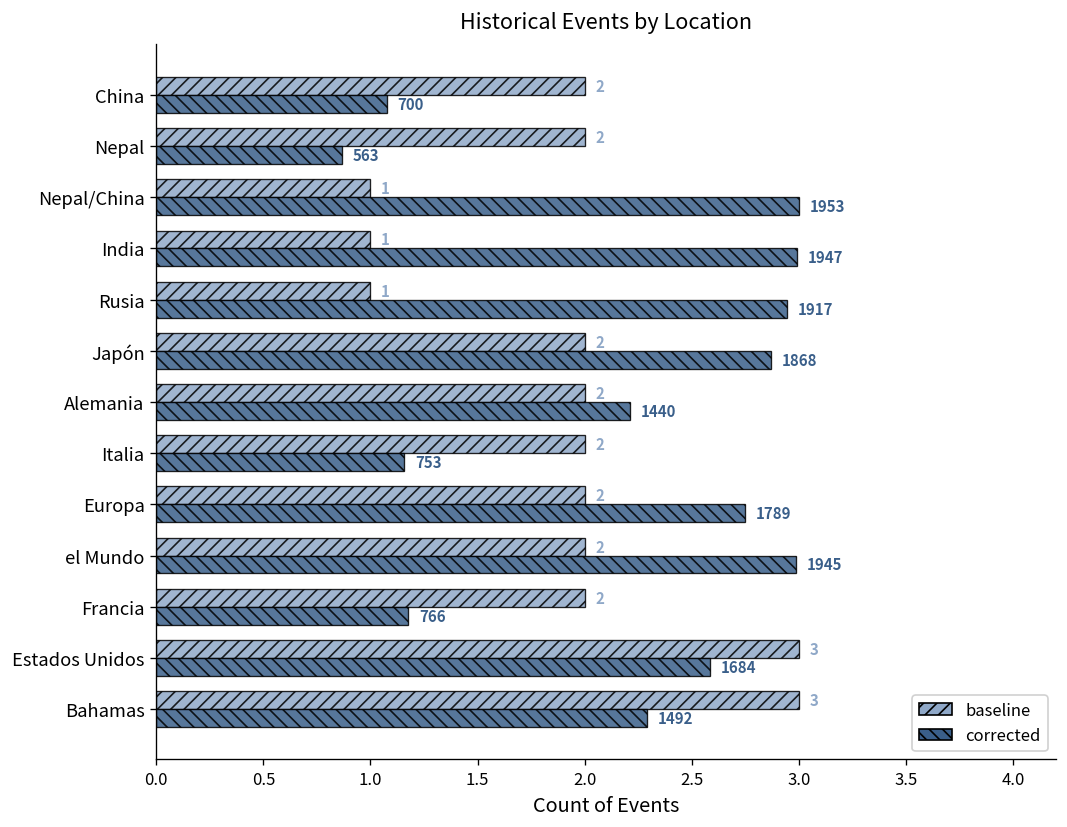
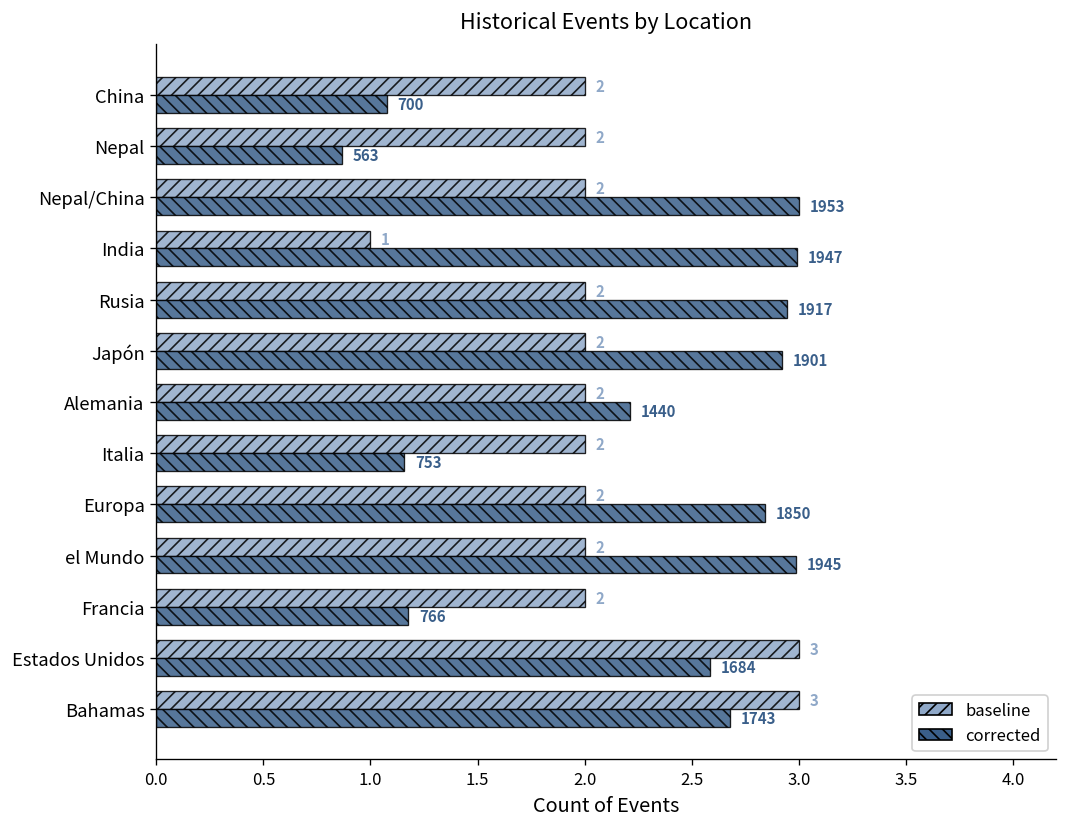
  {
    "baseline": {
      "China": 2,
      "Nepal": 2,
-     "Nepal/China": 1,
+     "Nepal/China": 2,
      "India": 1,
-     "Rusia": 1,
+     "Rusia": 2,
      "Japón": 2,
      "Alemania": 2,
      "Italia": 2,
      "Europa": 2,
      "el Mundo": 2,
      "Francia": 2,
      "Estados Unidos": 3,
      "Bahamas": 3
    },
    "corrected": {
-     "Japón": 1868,
-     "Europa": 1789,
-     "Bahamas": 1492
+     "Japón": 1901,
+     "Europa": 1850,
+     "Bahamas": 1743
    }
  }
